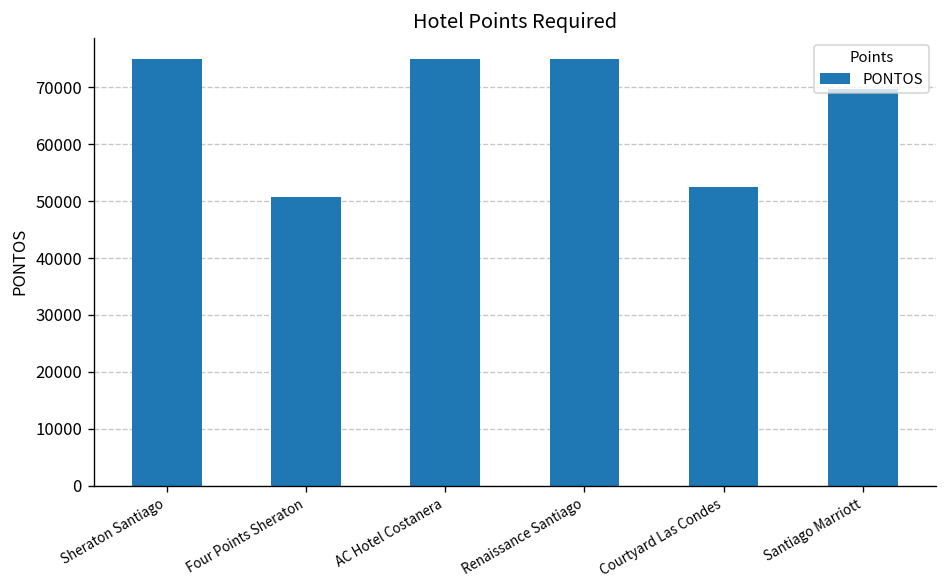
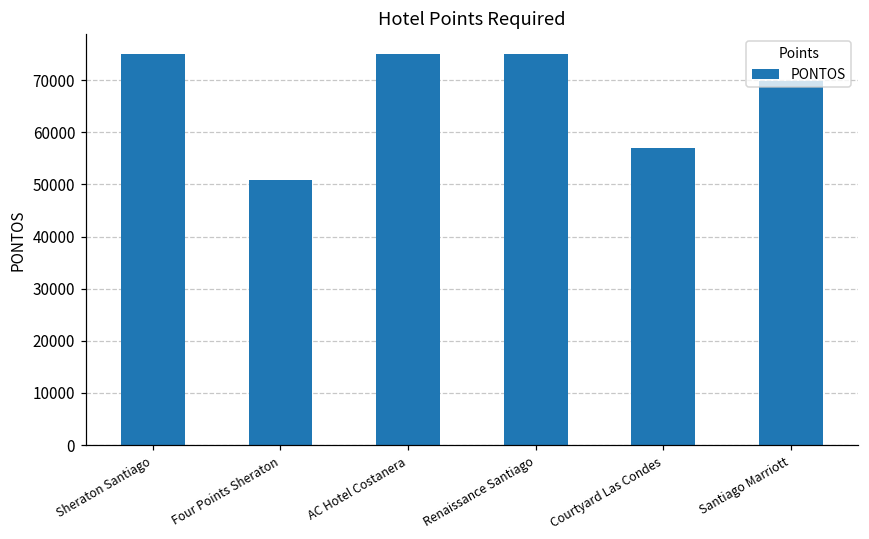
  {
    "Sheraton Santiago": 75000,
    "Four Points Sheraton": 51000,
    "AC Hotel Costanera": 75000,
    "Renaissance Santiago": 75000,
-   "Courtyard Las Condes": 53000
+   "Courtyard Las Condes": 57000
  }
